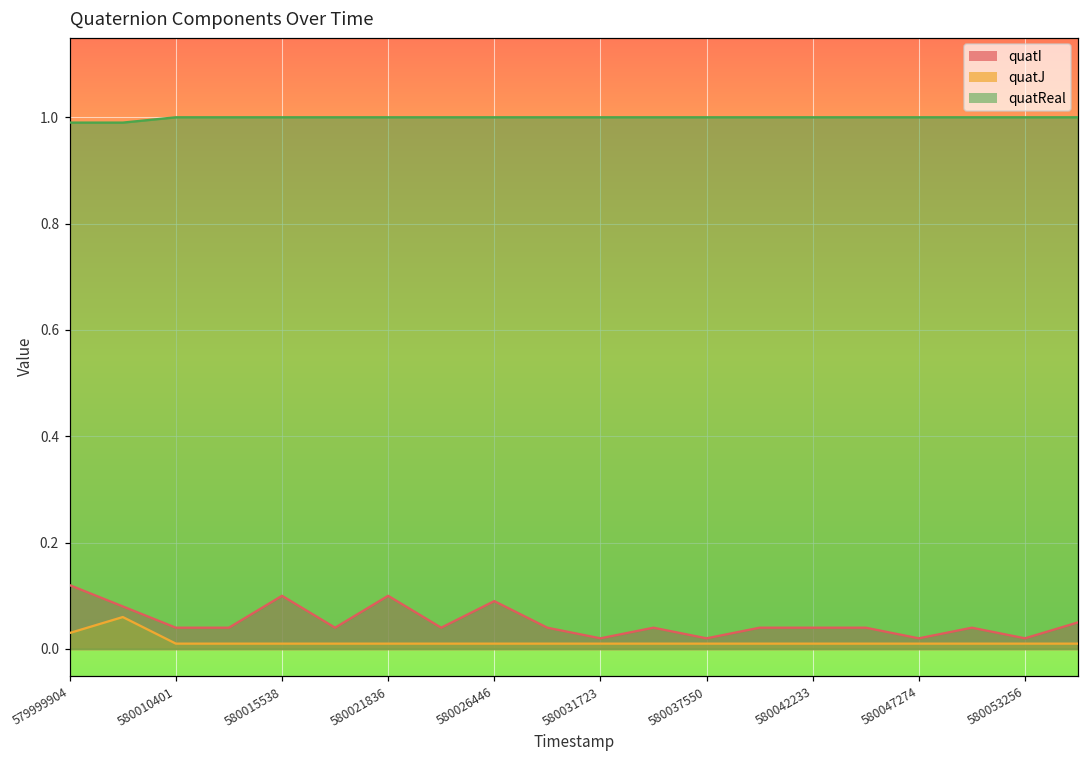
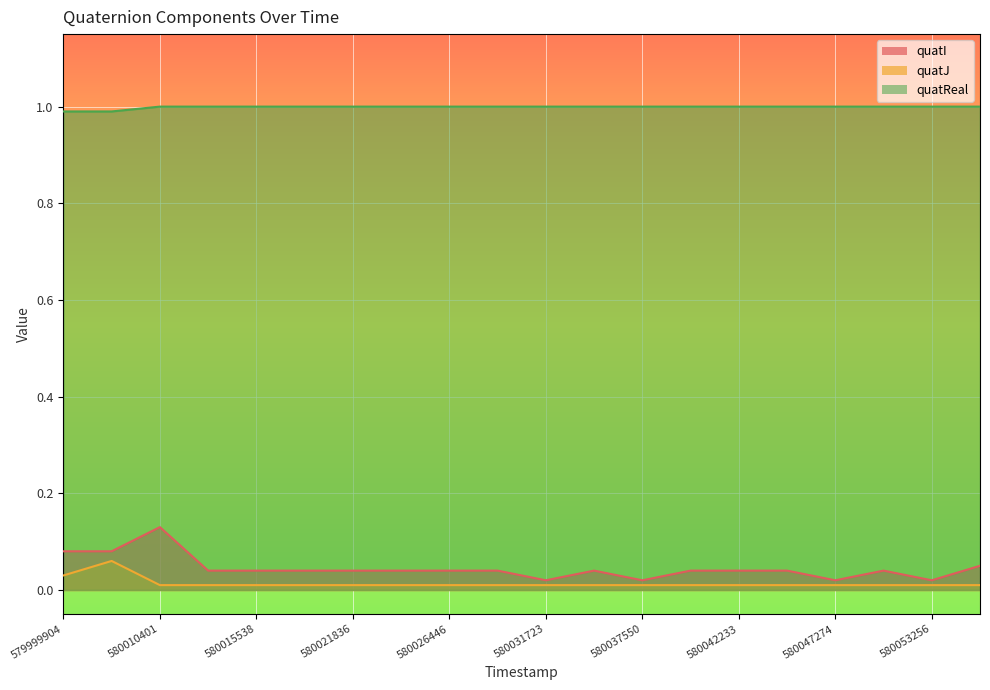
  {
    "quatI": {
-     "579999904": 0.12,
-     "580010401": 0.04,
-     "580015538": 0.10,
-     "580021836": 0.10,
-     "580026446": 0.09,
+     "579999904": 0.08,
+     "580010401": 0.13,
+     "580015538": 0.04,
+     "580021836": 0.04,
+     "580026446": 0.04,
      "580031723": 0.02,
      "580037550": 0.02,
      "580042233": 0.04,
      "580047274": 0.02,
      "580053256": 0.02
    },
    "quatJ": {
      "579999904": 0.03,
      "580010401": 0.01,
      "580015538": 0.01,
      "580021836": 0.01,
      "580026446": 0.01,
      "580031723": 0.01,
      "580037550": 0.01,
      "580042233": 0.01,
      "580047274": 0.01,
      "580053256": 0.01
    },
    "quatReal": {
      "579999904": 0.99,
      "580010401": 1.00,
      "580015538": 1.00,
      "580021836": 1.00,
      "580026446": 1.00,
      "580031723": 1.00,
      "580037550": 1.00,
      "580042233": 1.00,
      "580047274": 1.00,
      "580053256": 1.00
    }
  }
